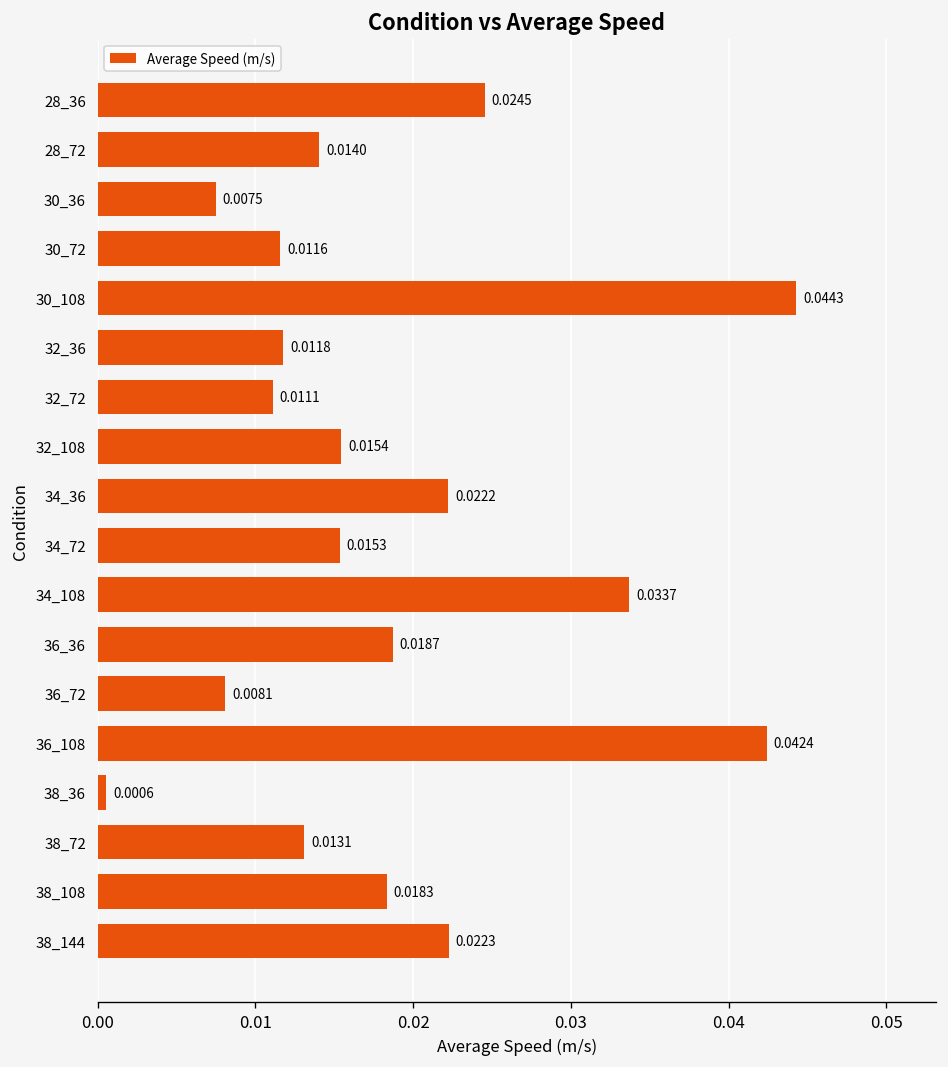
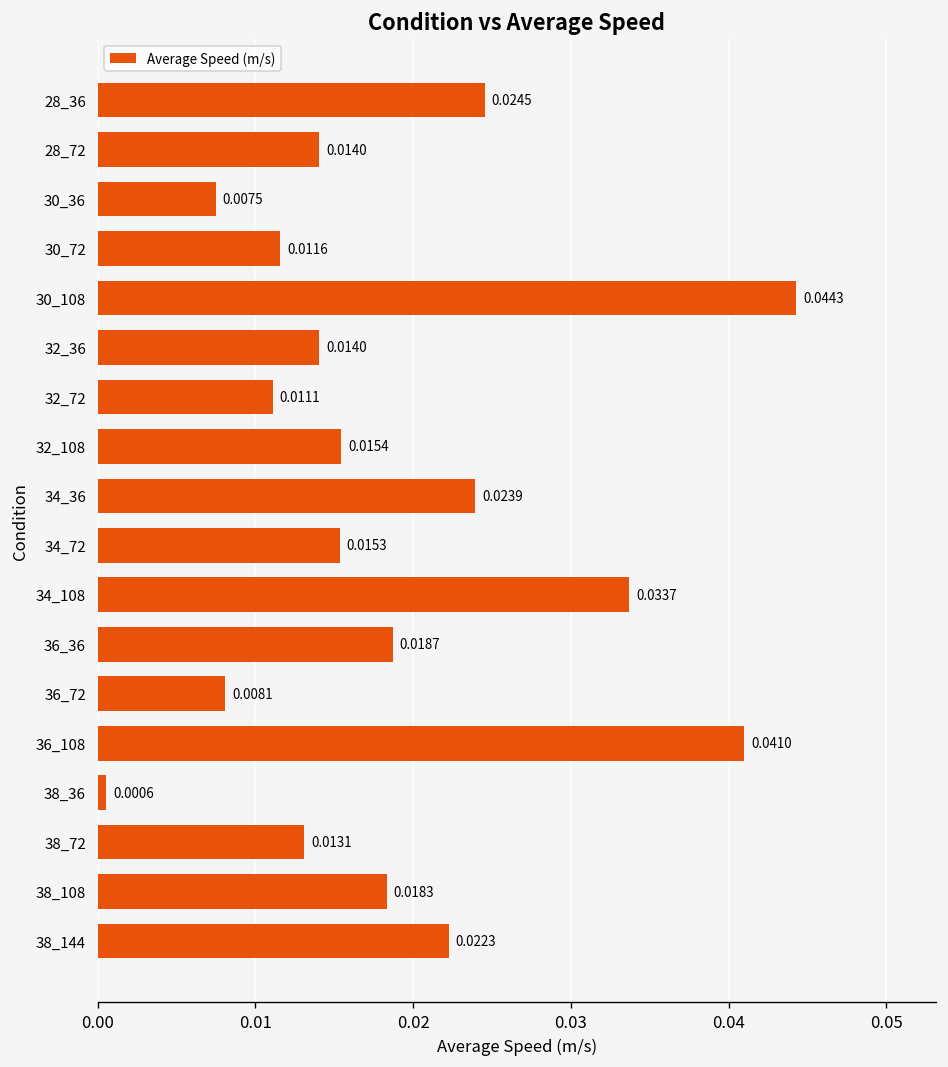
  {
    "28_36": 0.0245,
    "28_72": 0.0140,
    "30_36": 0.0075,
    "30_72": 0.0116,
    "30_108": 0.0443,
-   "32_36": 0.0118,
+   "32_36": 0.0140,
    "32_72": 0.0111,
    "32_108": 0.0154,
-   "34_36": 0.0222,
+   "34_36": 0.0239,
    "34_72": 0.0153,
    "34_108": 0.0337,
    "36_36": 0.0187,
    "36_72": 0.0081,
-   "36_108": 0.0424,
+   "36_108": 0.0410,
    "38_36": 0.0006,
    "38_72": 0.0131,
    "38_108": 0.0183,
    "38_144": 0.0223
  }
